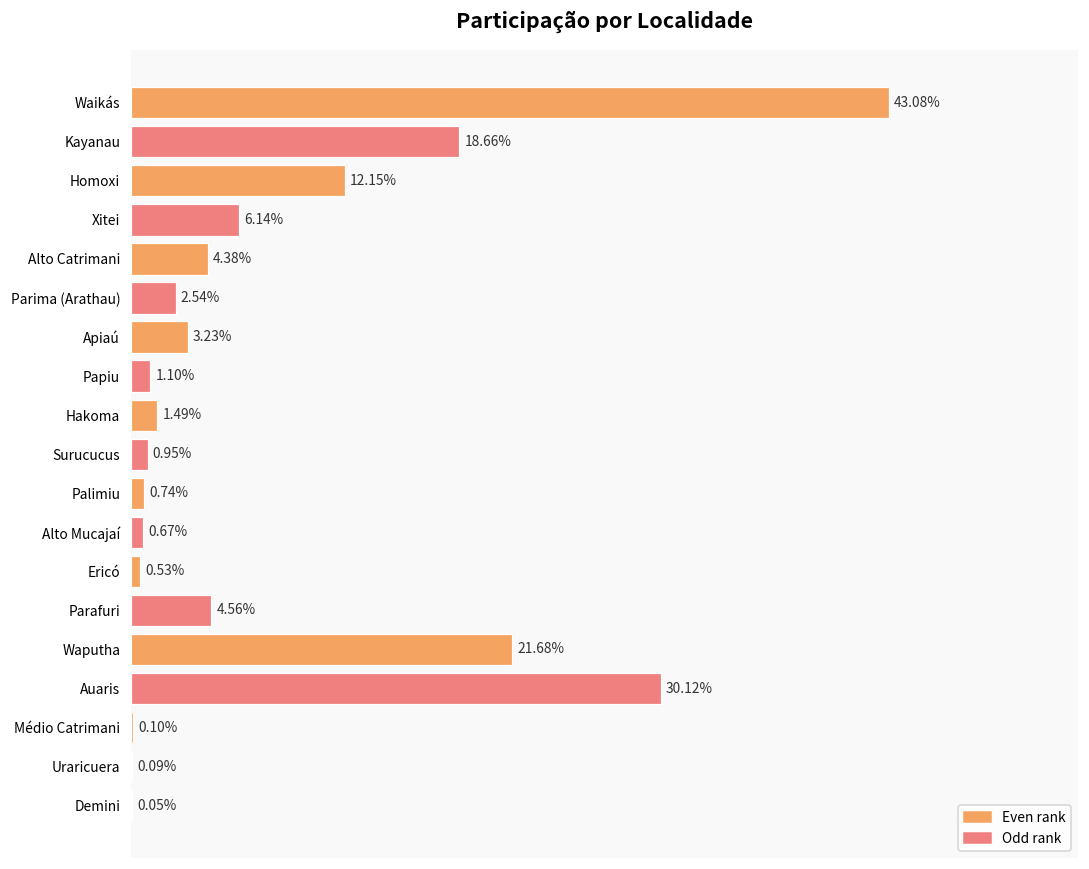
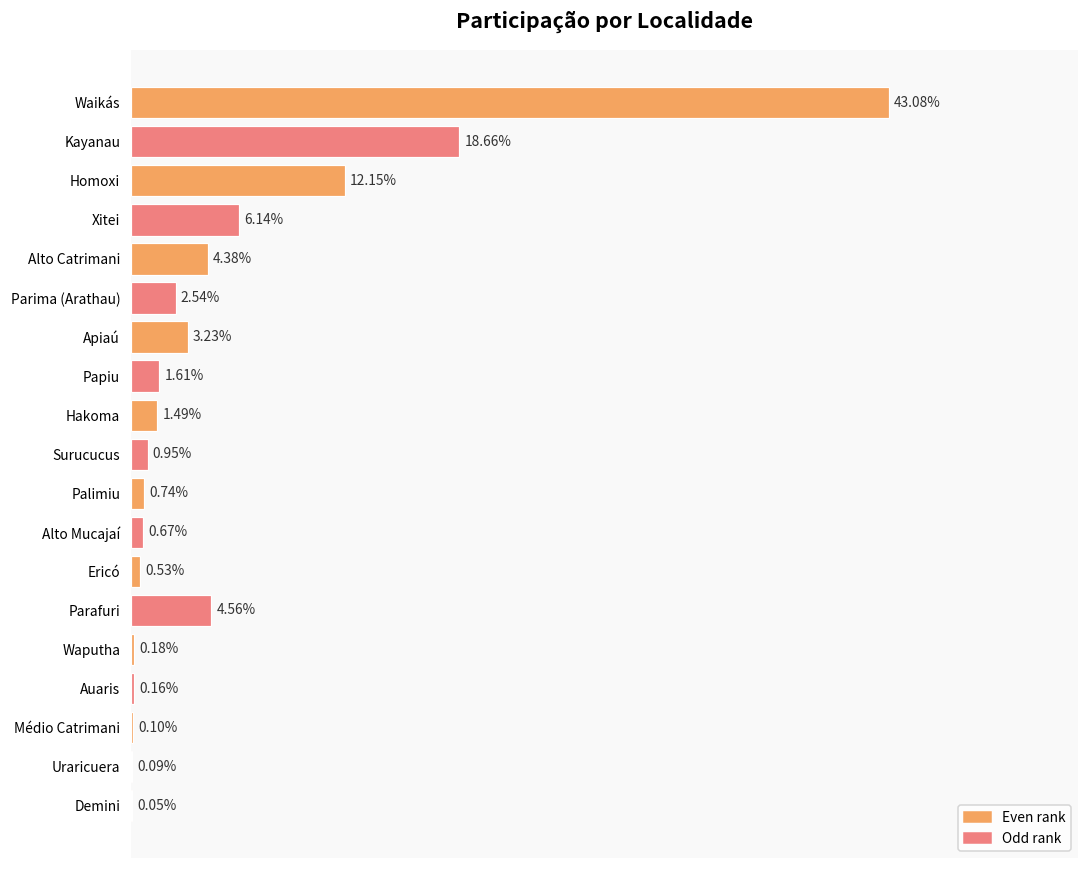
  {
    "Waikás": "43.08%",
    "Kayanau": "18.66%",
    "Homoxi": "12.15%",
    "Xitei": "6.14%",
    "Alto Catrimani": "4.38%",
    "Parima (Arathau)": "2.54%",
    "Apiaú": "3.23%",
-   "Papiu": "1.10%",
+   "Papiu": "1.61%",
    "Hakoma": "1.49%",
    "Surucucus": "0.95%",
    "Palimiu": "0.74%",
    "Alto Mucajaí": "0.67%",
    "Ericó": "0.53%",
    "Parafuri": "4.56%",
-   "Waputha": "21.68%",
-   "Auaris": "30.12%",
+   "Waputha": "0.18%",
+   "Auaris": "0.16%",
    "Médio Catrimani": "0.10%",
    "Uraricuera": "0.09%",
    "Demini": "0.05%"
  }
